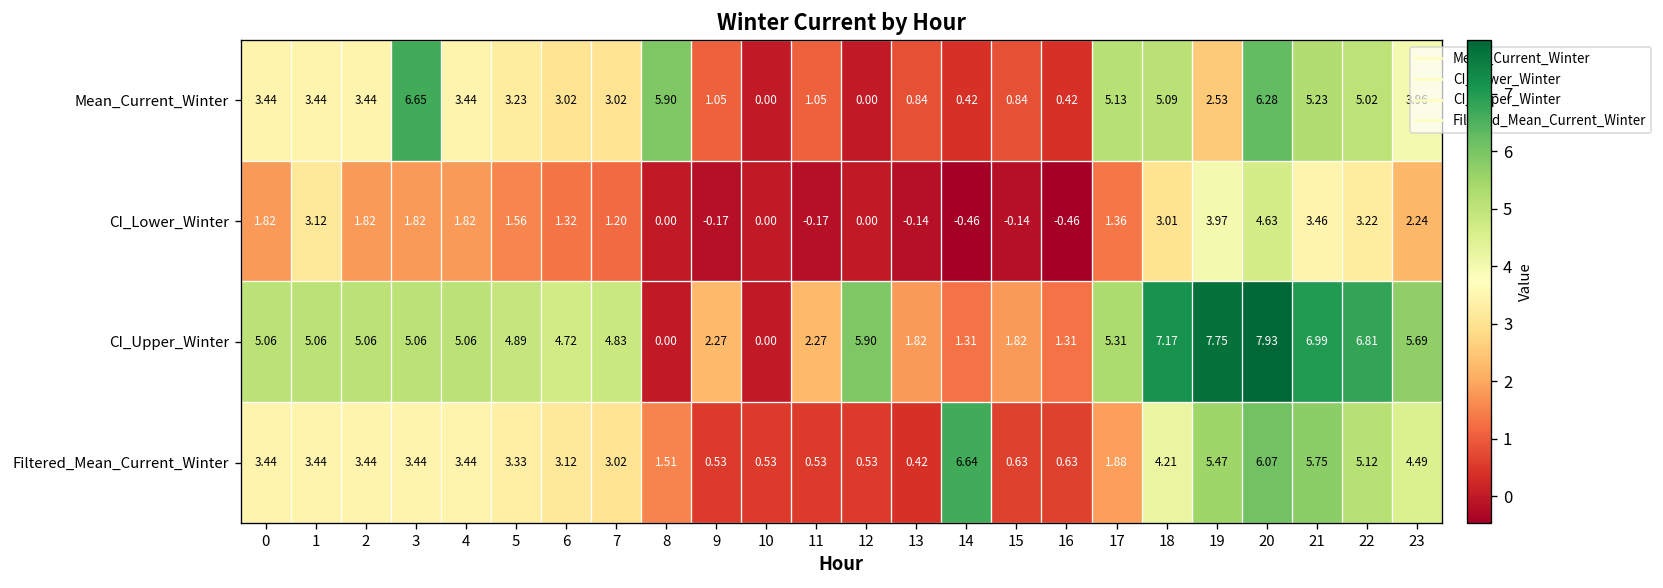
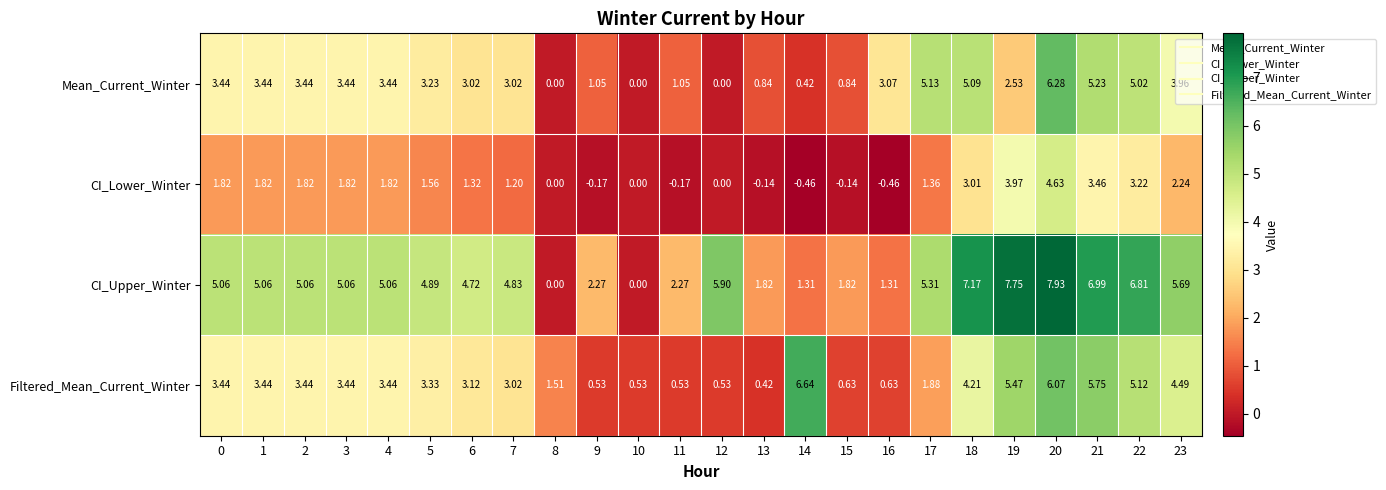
  {
    "Mean_Current_Winter": {
      "0": 3.44,
      "1": 3.44,
      "2": 3.44,
-     "3": 6.65,
+     "3": 3.44,
      "4": 3.44,
      "5": 3.23,
      "6": 3.02,
      "7": 3.02,
-     "8": 5.90,
+     "8": 0.00,
      "9": 1.05,
      "10": 0.00,
      "11": 1.05,
      "12": 0.00,
      "13": 0.84,
      "14": 0.42,
      "15": 0.84,
-     "16": 0.42,
+     "16": 3.07,
      "17": 5.13,
      "18": 5.09,
      "19": 2.53,
      "20": 6.28,
      "21": 5.23,
      "22": 5.02
    },
    "CI_Lower_Winter": {
      "0": 1.82,
-     "1": 3.12,
+     "1": 1.82,
      "2": 1.82,
      "3": 1.82,
      "4": 1.82,
      "5": 1.56,
      "6": 1.32,
      "7": 1.20,
      "8": 0.00,
      "9": -0.17,
      "10": 0.00,
      "11": -0.17,
      "12": 0.00,
      "13": -0.14,
      "14": -0.46,
      "15": -0.14,
      "16": -0.46,
      "17": 1.36,
      "18": 3.01,
      "19": 3.97,
      "20": 4.63,
      "21": 3.46,
      "22": 3.22,
      "23": 2.24
    },
    "CI_Upper_Winter": {
      "0": 5.06,
      "1": 5.06,
      "2": 5.06,
      "3": 5.06,
      "4": 5.06,
      "5": 4.89,
      "6": 4.72,
      "7": 4.83,
      "8": 0.00,
      "9": 2.27,
      "10": 0.00,
      "11": 2.27,
      "12": 5.90,
      "13": 1.82,
      "14": 1.31,
      "15": 1.82,
      "16": 1.31,
      "17": 5.31,
      "18": 7.17,
      "19": 7.75,
      "20": 7.93,
      "21": 6.99,
      "22": 6.81,
      "23": 5.69
    },
    "Filtered_Mean_Current_Winter": {
      "0": 3.44,
      "1": 3.44,
      "2": 3.44,
      "3": 3.44,
      "4": 3.44,
      "5": 3.33,
      "6": 3.12,
      "7": 3.02,
      "8": 1.51,
      "9": 0.53,
      "10": 0.53,
      "11": 0.53,
      "12": 0.53,
      "13": 0.42,
      "14": 6.64,
      "15": 0.63,
      "16": 0.63,
      "17": 1.88,
      "18": 4.21,
      "19": 5.47,
      "20": 6.07,
      "21": 5.75,
      "22": 5.12,
      "23": 4.49
    }
  }
